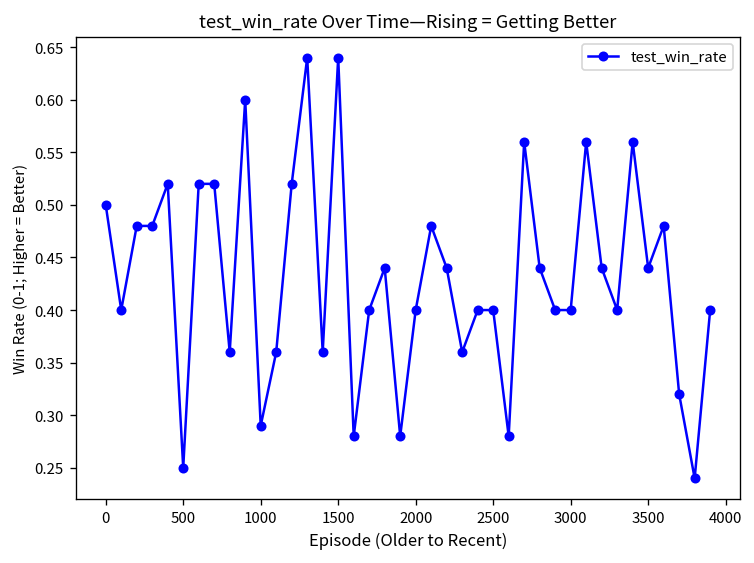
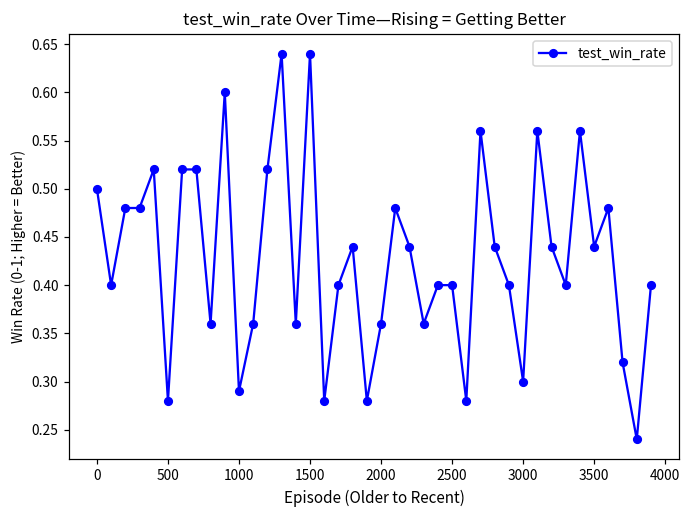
  {
    "0": 0.50,
-   "500": 0.25,
+   "500": 0.28,
    "1000": 0.29,
    "1500": 0.64,
-   "2000": 0.40,
+   "2000": 0.36,
    "2500": 0.40,
-   "3000": 0.4,
+   "3000": 0.3,
    "3500": 0.44
  }
